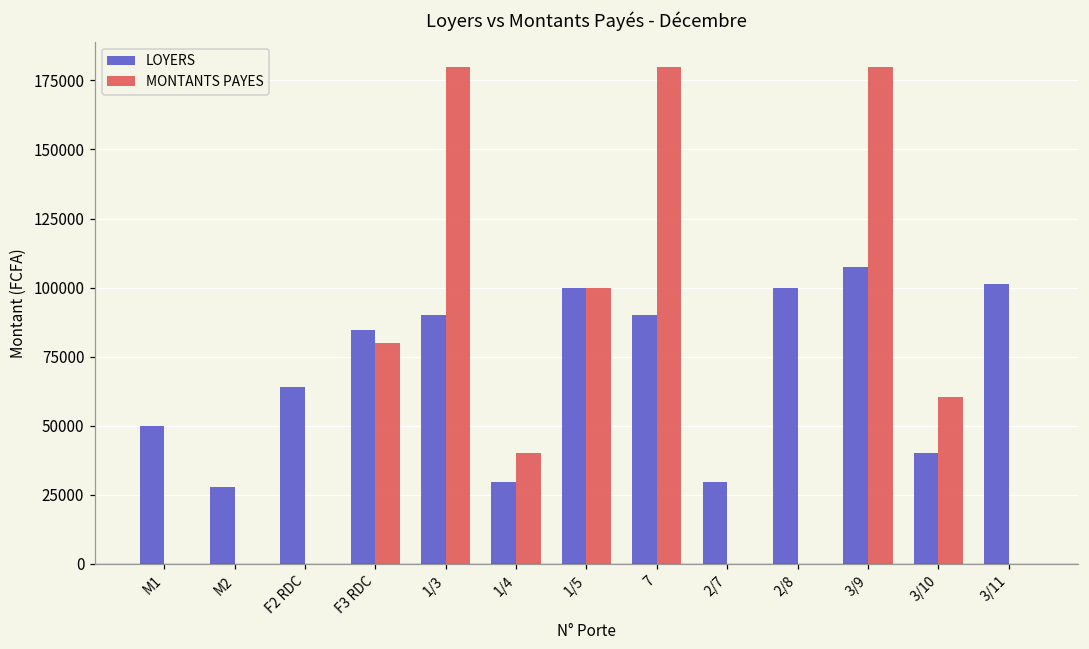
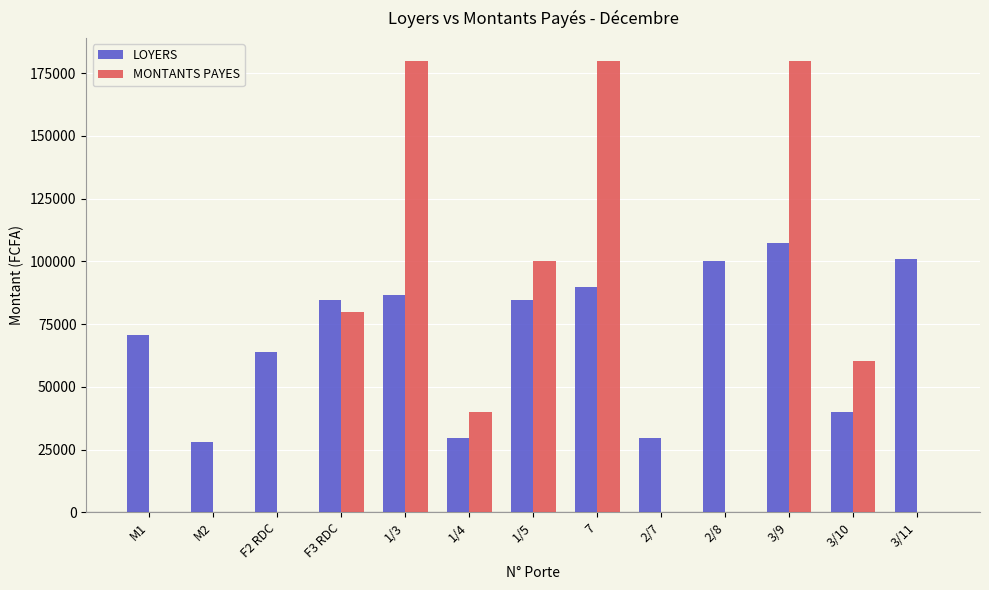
  {
    "LOYERS": {
-     "M1": 50000,
+     "M1": 71000,
      "M2": 28000,
      "F2 RDC": 64000,
      "F3 RDC": 84000,
-     "1/3": 90000,
+     "1/3": 87000,
      "1/4": 30000,
-     "1/5": 100000,
+     "1/5": 85000,
      "7": 90000,
      "2/7": 30000,
      "2/8": 100000,
      "3/9": 107000,
      "3/10": 40000,
      "3/11": 101000
    },
    "MONTANTS PAYES": {
      "M1": 0,
      "M2": 0,
      "F2 RDC": 0,
      "F3 RDC": 80000,
      "1/3": 180000,
      "1/4": 40000,
      "1/5": 100000,
      "7": 180000,
      "2/7": 0,
      "2/8": 0,
      "3/9": 180000,
      "3/10": 60000,
      "3/11": 0
    }
  }
